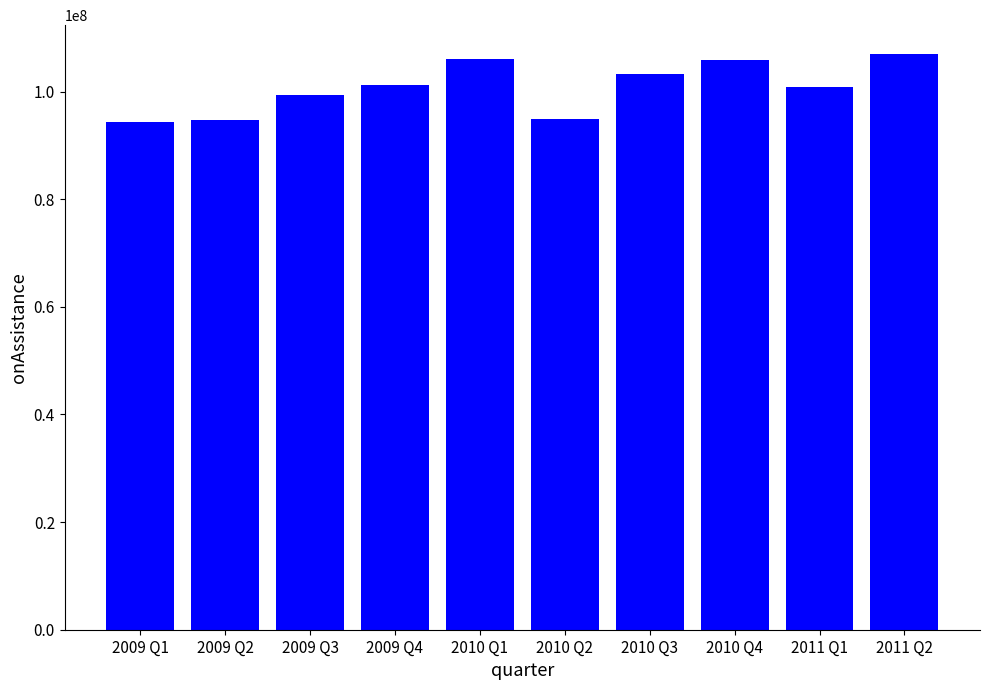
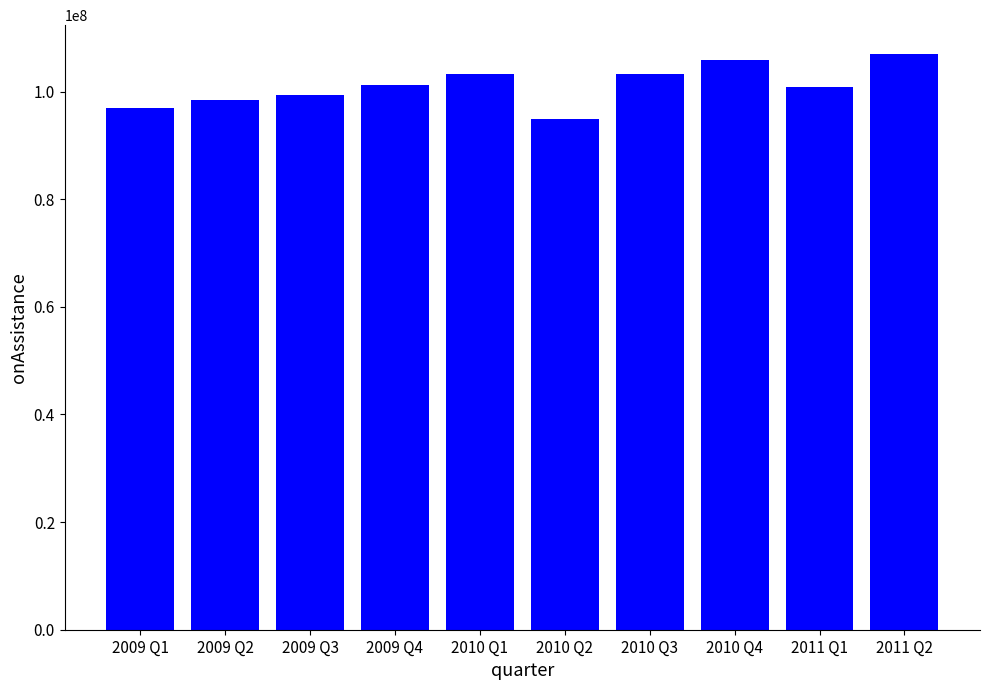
  {
-   "2009 Q1": 94000000,
-   "2009 Q2": 95000000,
+   "2009 Q1": 97000000,
+   "2009 Q2": 99000000,
    "2009 Q3": 99000000,
    "2009 Q4": 101000000,
-   "2010 Q1": 106000000,
+   "2010 Q1": 103000000,
    "2010 Q2": 95000000,
    "2010 Q3": 103000000,
    "2010 Q4": 106000000,
    "2011 Q1": 101000000,
    "2011 Q2": 107000000
  }
